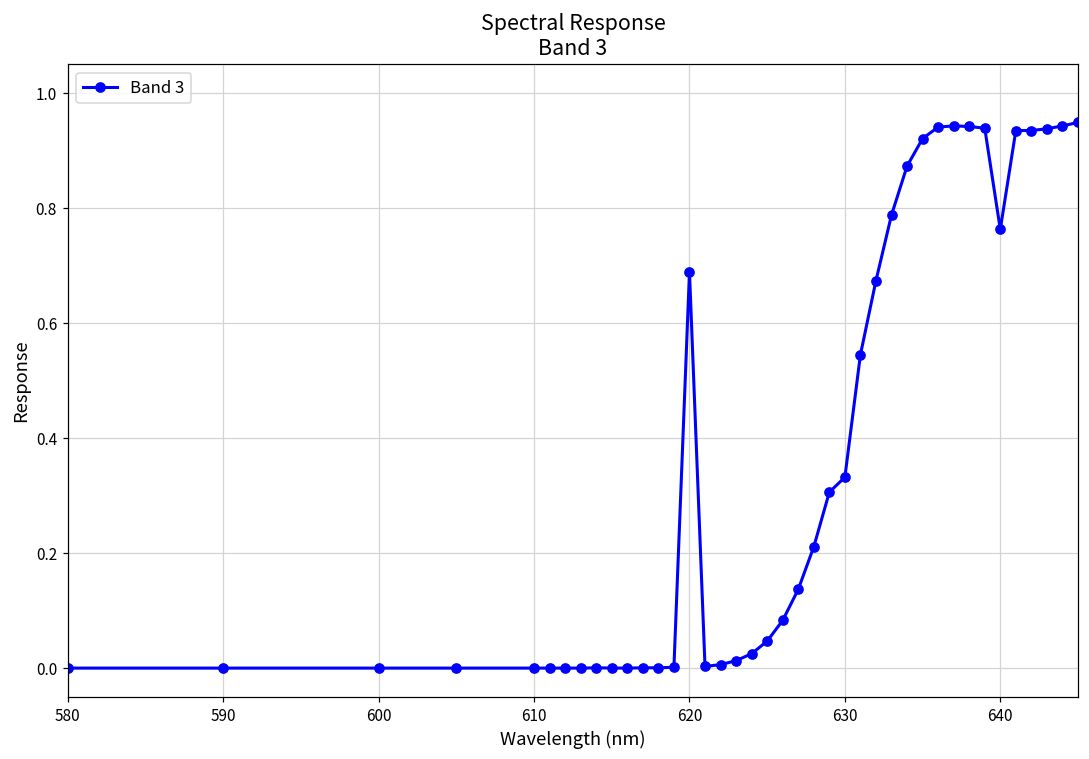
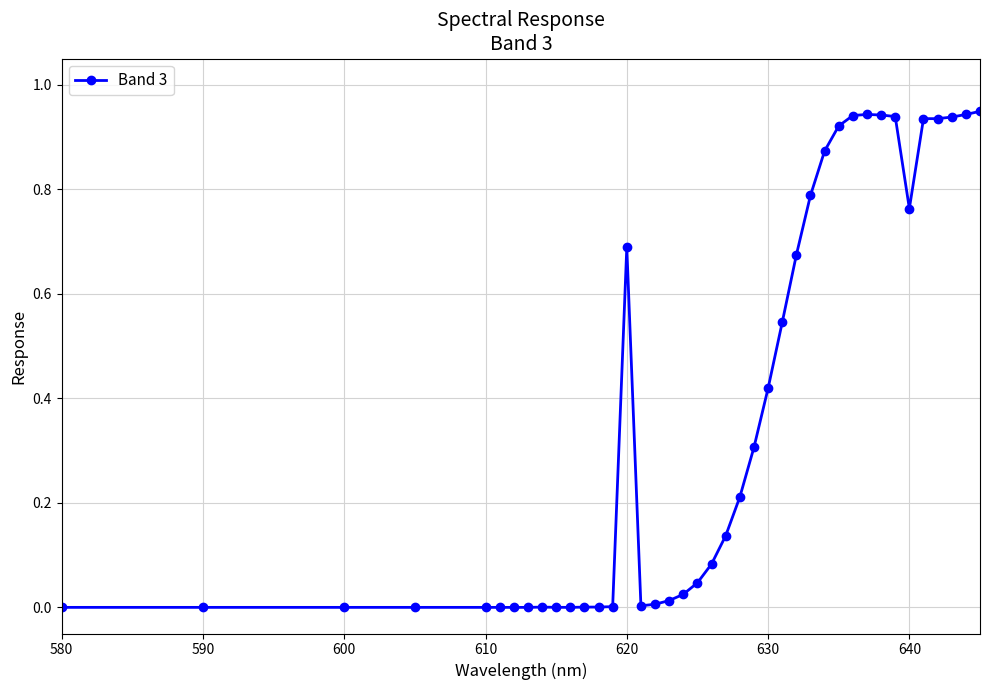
  {
    "580": 0.00,
    "590": 0.00,
    "600": 0.00,
    "610": 0.00,
    "620": 0.69,
-   "630": 0.33,
+   "630": 0.42,
    "640": 0.76
  }
